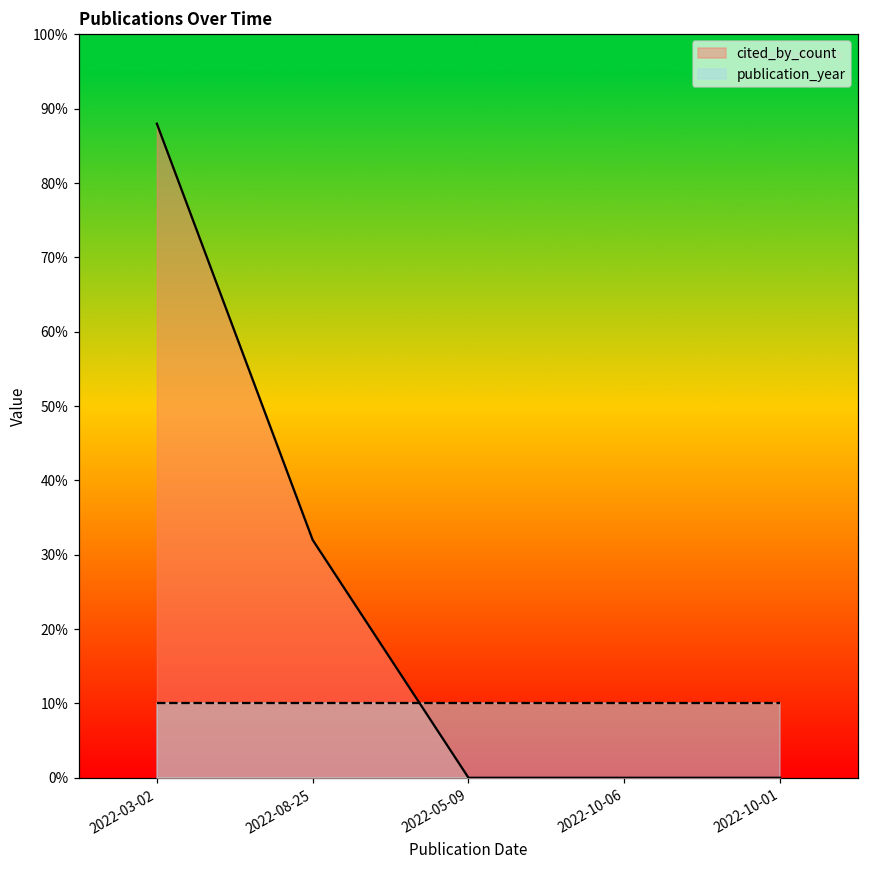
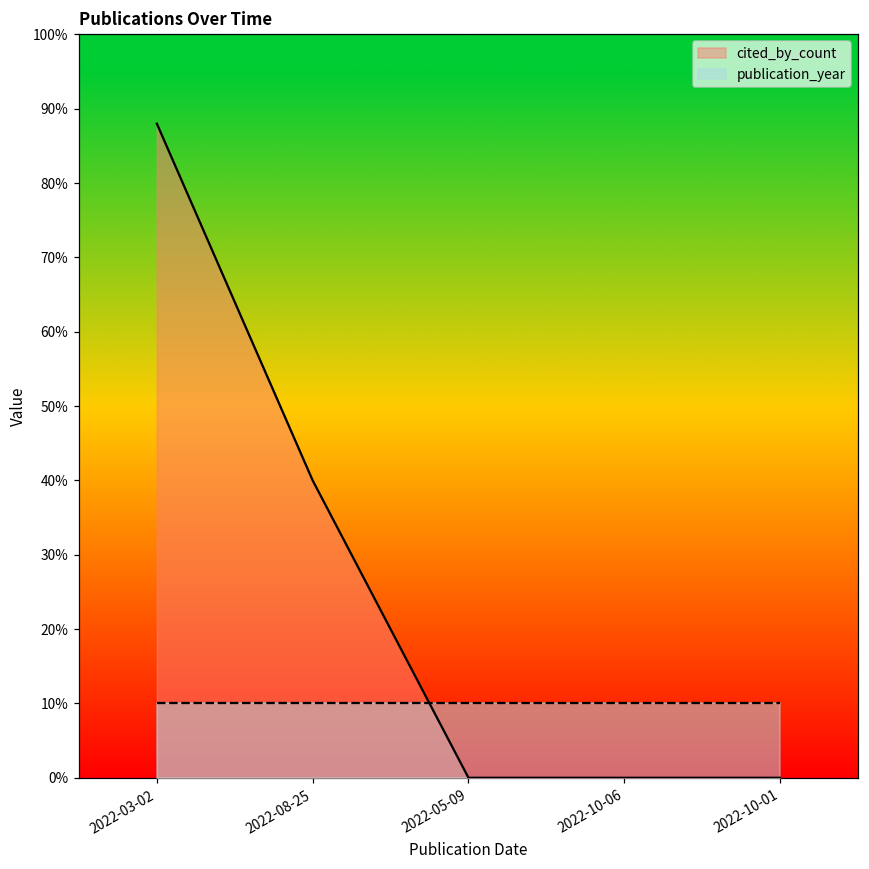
  {
    "cited_by_count": {
      "2022-03-02": "88%",
-     "2022-08-25": "32%",
+     "2022-08-25": "40%",
      "2022-05-09": "0%",
      "2022-10-06": "0%",
      "2022-10-01": "0%"
    },
    "publication_year": {
      "2022-03-02": "10%",
      "2022-08-25": "10%",
      "2022-05-09": "10%",
      "2022-10-06": "10%",
      "2022-10-01": "10%"
    }
  }
